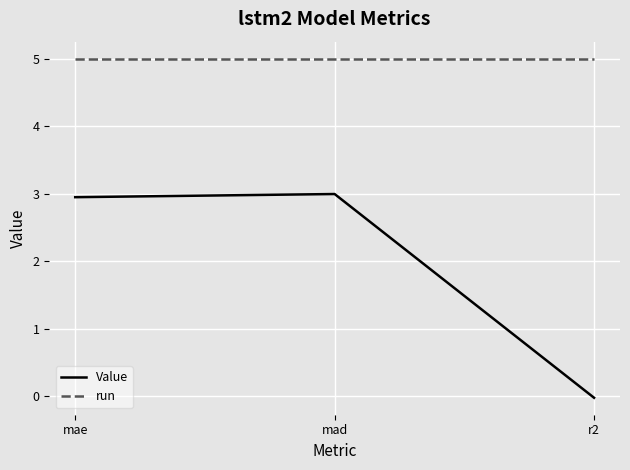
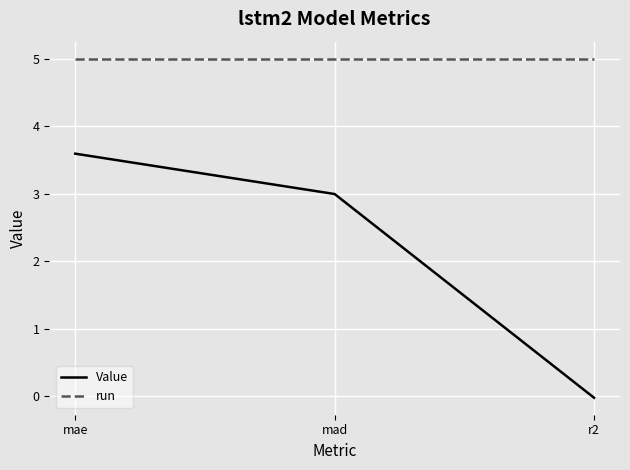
  {
    "Value": {
-     "mae": 2.9,
+     "mae": 3.6,
      "mad": 3.0,
      "r2": 0.0
    },
    "run": {
      "mae": 5.0,
      "mad": 5.0,
      "r2": 5.0
    }
  }
